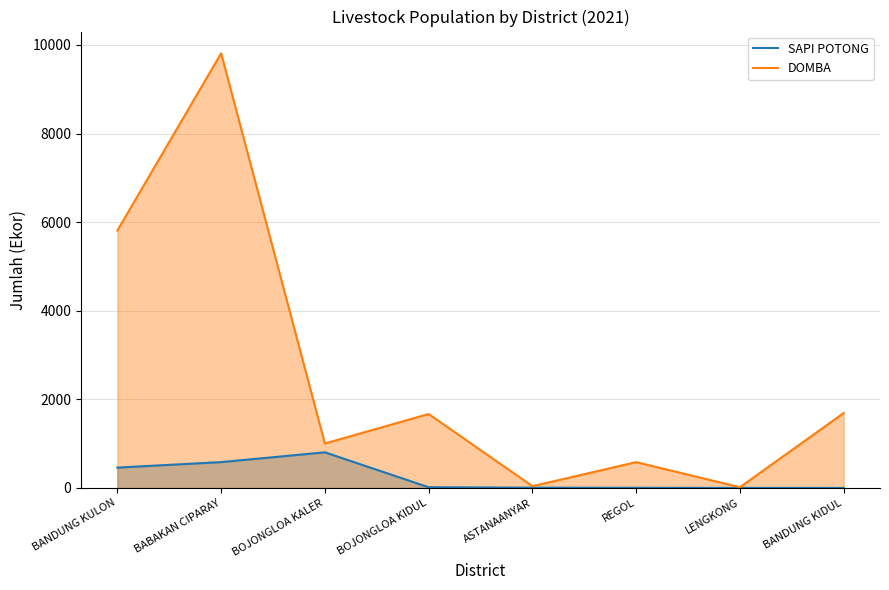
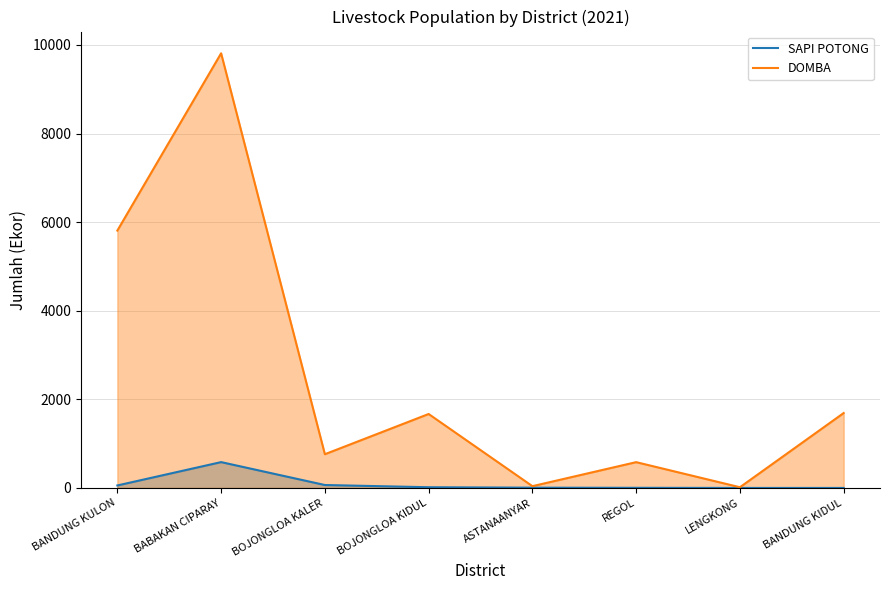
  {
    "SAPI POTONG": {
-     "BANDUNG KULON": 500,
+     "BANDUNG KULON": 100,
      "BABAKAN CIPARAY": 600,
-     "BOJONGLOA KALER": 800,
+     "BOJONGLOA KALER": 100,
      "BOJONGLOA KIDUL": 0,
      "REGOL": 0,
      "BANDUNG KIDUL": 0
    },
    "DOMBA": {
      "BANDUNG KULON": 5800,
      "BABAKAN CIPARAY": 9800,
-     "BOJONGLOA KALER": 1000,
+     "BOJONGLOA KALER": 800,
      "BOJONGLOA KIDUL": 1700,
      "REGOL": 600,
      "BANDUNG KIDUL": 1700
    }
  }
